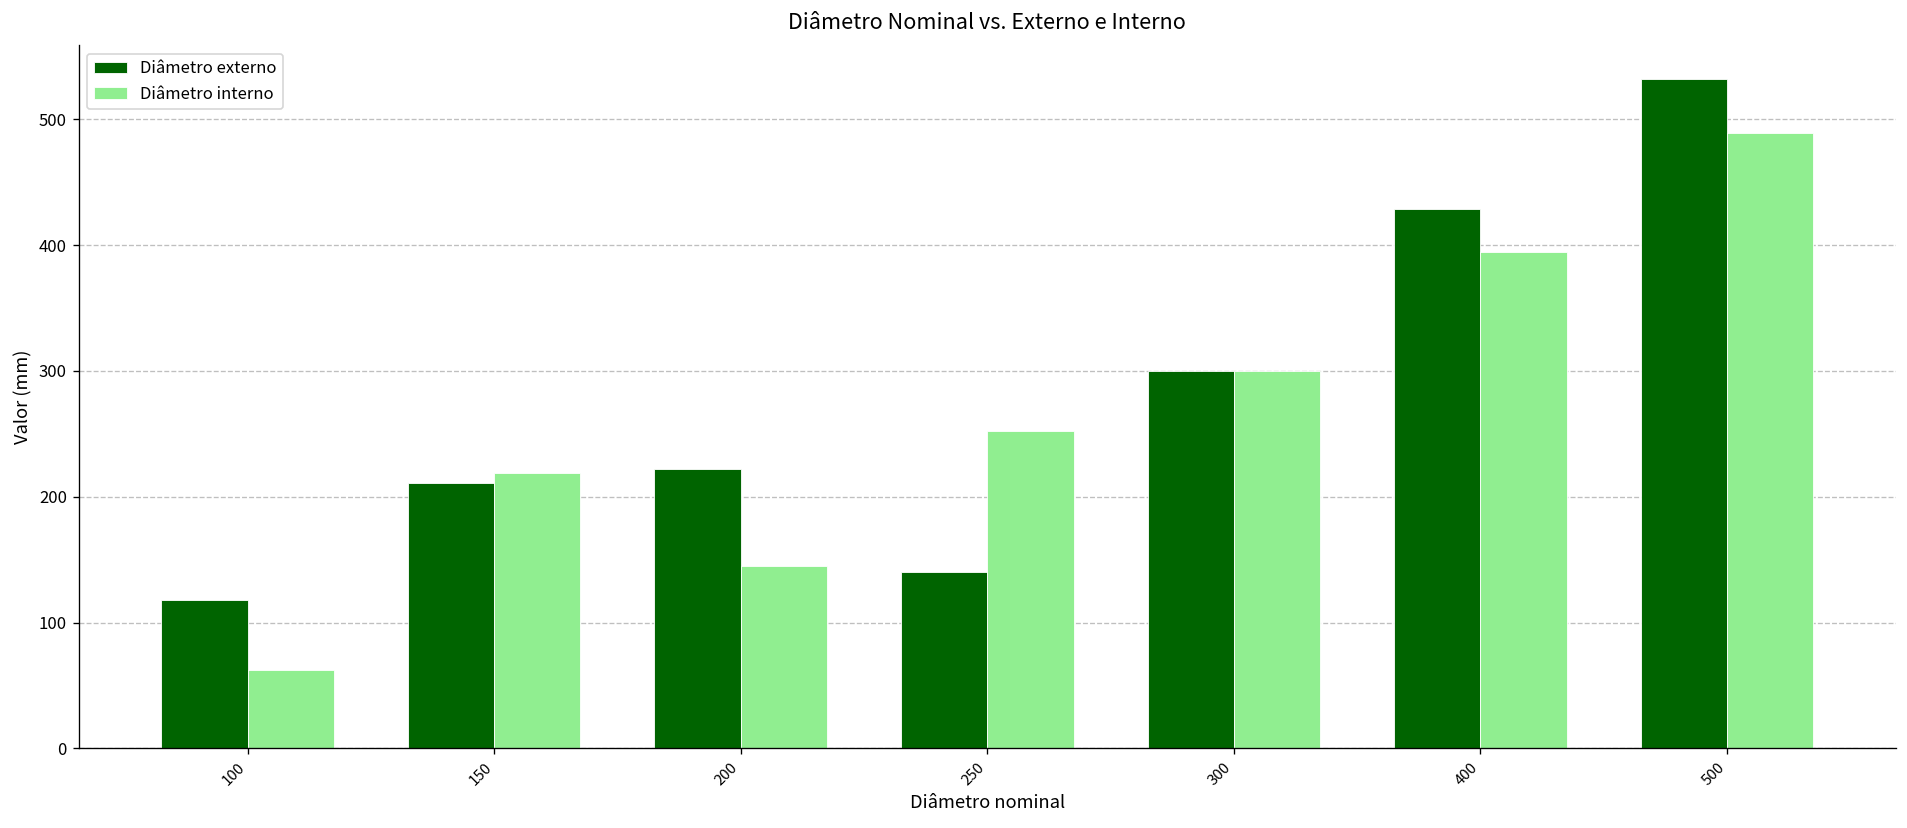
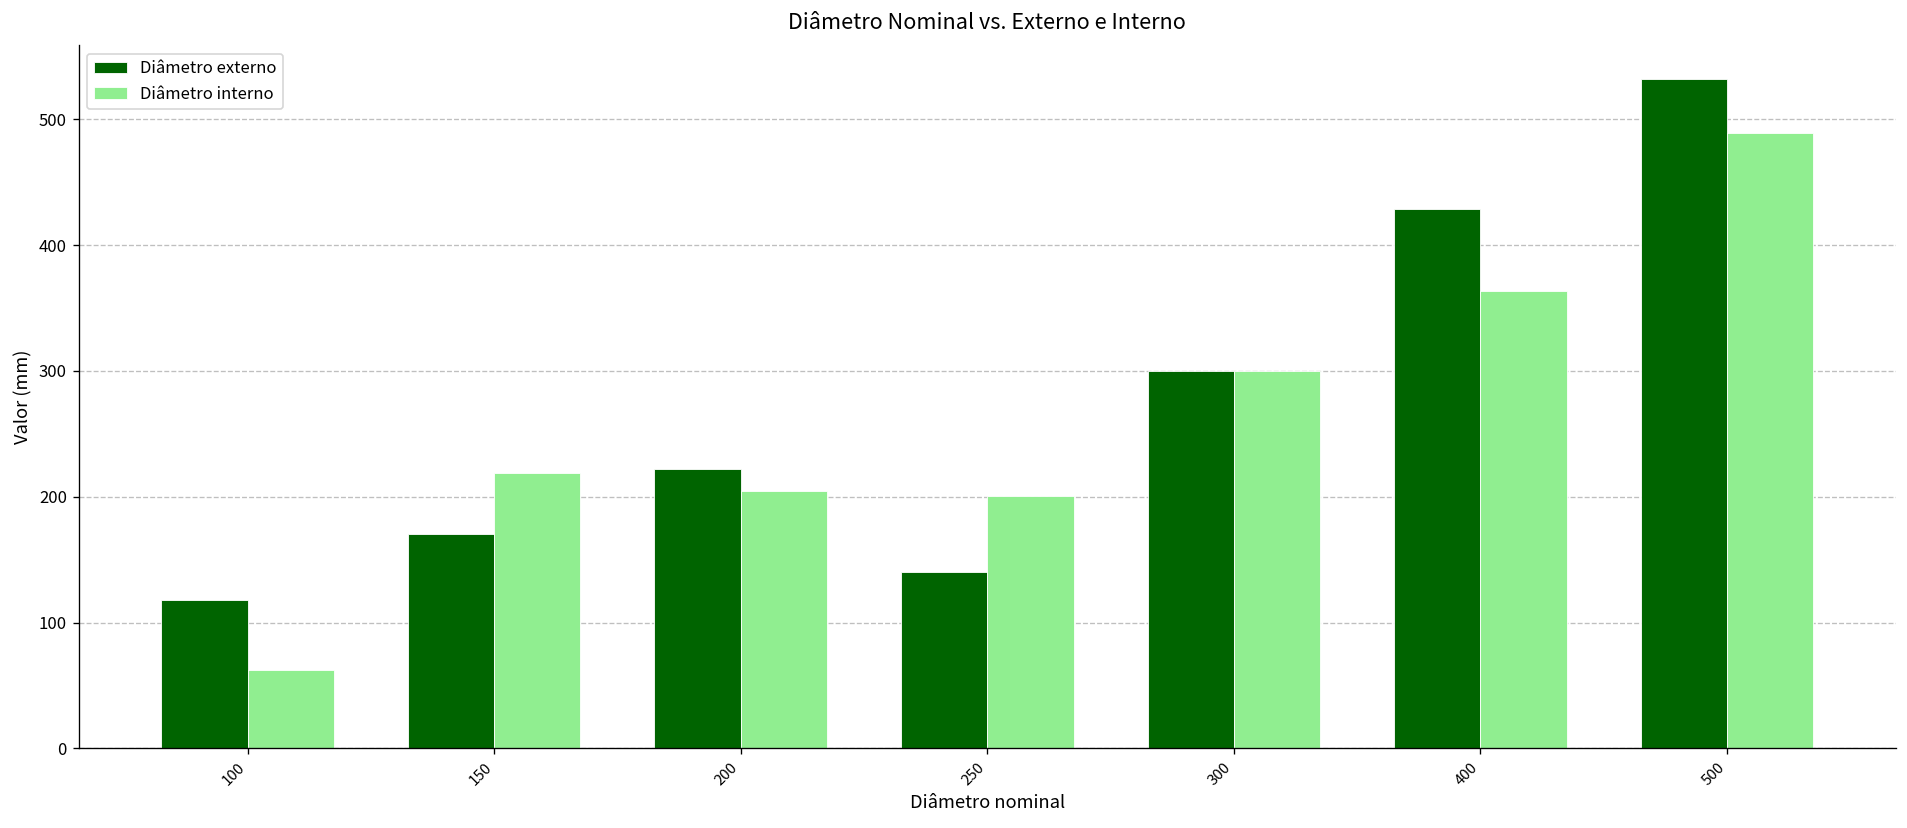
  {
    "Diâmetro externo": {
      "100": 118,
-     "150": 211,
+     "150": 170,
      "200": 222,
      "250": 140,
      "300": 300,
      "400": 429,
      "500": 532
    },
    "Diâmetro interno": {
      "100": 62,
      "150": 219,
-     "200": 145,
-     "250": 252,
+     "200": 204,
+     "250": 201,
      "300": 300,
-     "400": 395,
+     "400": 363,
      "500": 489
    }
  }
